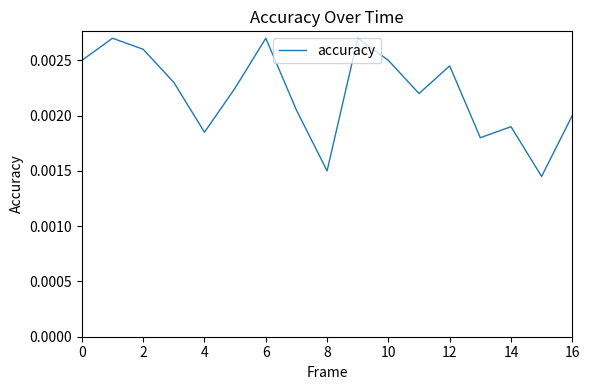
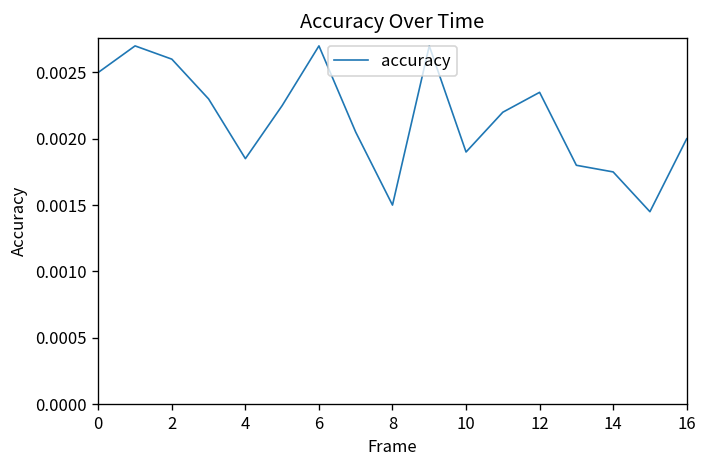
  {
    "0": 0.00250,
    "2": 0.00260,
    "4": 0.00185,
    "6": 0.00270,
    "8": 0.00150,
-   "10": 0.00250,
-   "12": 0.00245,
-   "14": 0.00190,
+   "10": 0.00190,
+   "12": 0.00235,
+   "14": 0.00175,
    "16": 0.00200
  }
